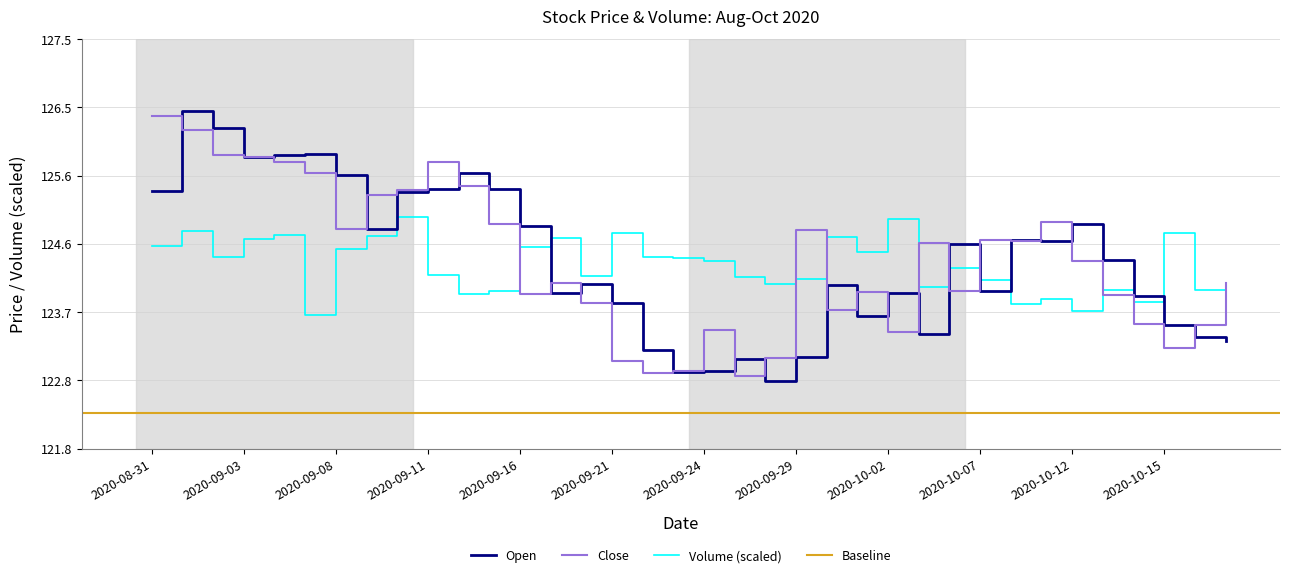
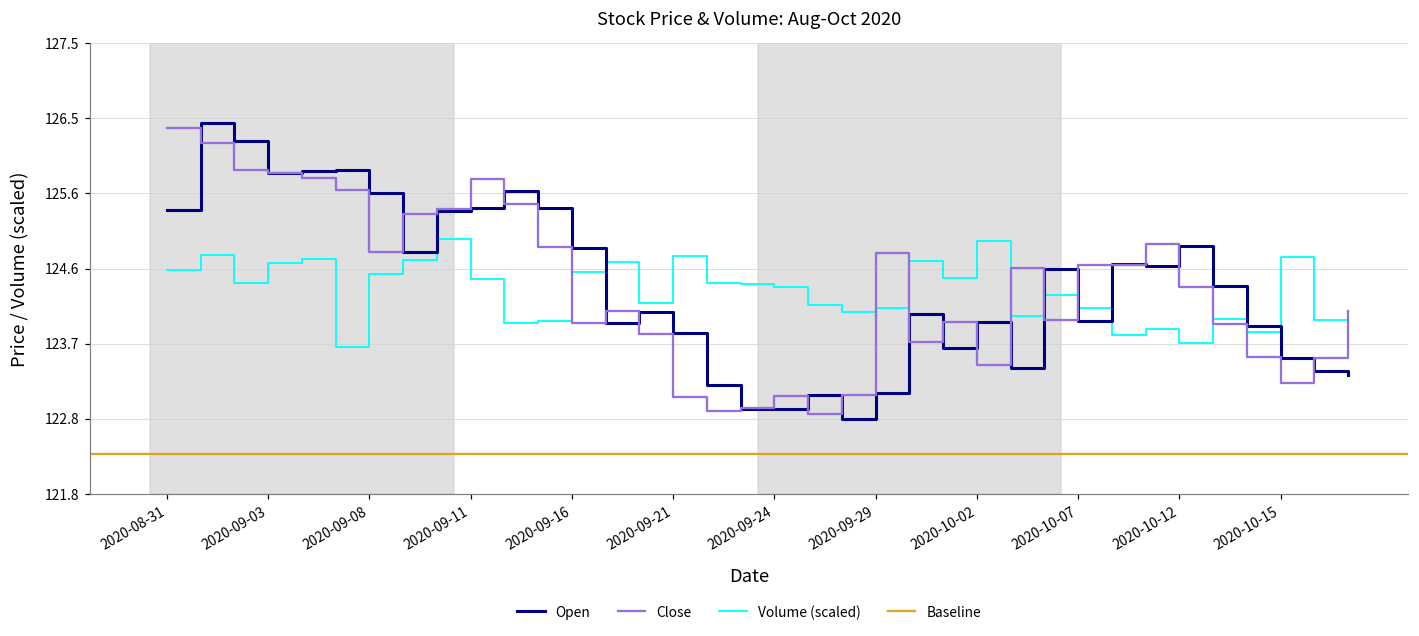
  {
    "Open": {
      "2020-08-31": 125.4,
      "2020-09-08": 125.6,
      "2020-09-11": 125.4,
      "2020-09-16": 124.9,
      "2020-09-21": 123.8,
      "2020-09-24": 122.9,
      "2020-09-29": 123.1,
      "2020-10-02": 124.0,
      "2020-10-07": 124.0,
      "2020-10-12": 124.9,
      "2020-10-15": 123.5
    },
    "Close": {
      "2020-08-31": 126.4,
      "2020-09-08": 124.9,
      "2020-09-11": 125.8,
      "2020-09-16": 124.0,
      "2020-09-21": 123.0,
-     "2020-09-24": 123.4,
+     "2020-09-24": 123.0,
      "2020-09-29": 124.8,
      "2020-10-02": 123.4,
      "2020-10-07": 124.7,
      "2020-10-12": 124.4,
      "2020-10-15": 123.2
    },
    "Volume (scaled)": {
      "2020-08-31": 124.6,
      "2020-09-03": 124.7,
      "2020-09-08": 124.6,
-     "2020-09-11": 124.2,
+     "2020-09-11": 124.5,
      "2020-09-16": 124.6,
      "2020-09-21": 124.8,
      "2020-09-24": 124.4,
      "2020-09-29": 124.2,
      "2020-10-02": 125.0,
      "2020-10-07": 124.1,
      "2020-10-12": 123.7,
      "2020-10-15": 124.8
    }
  }
